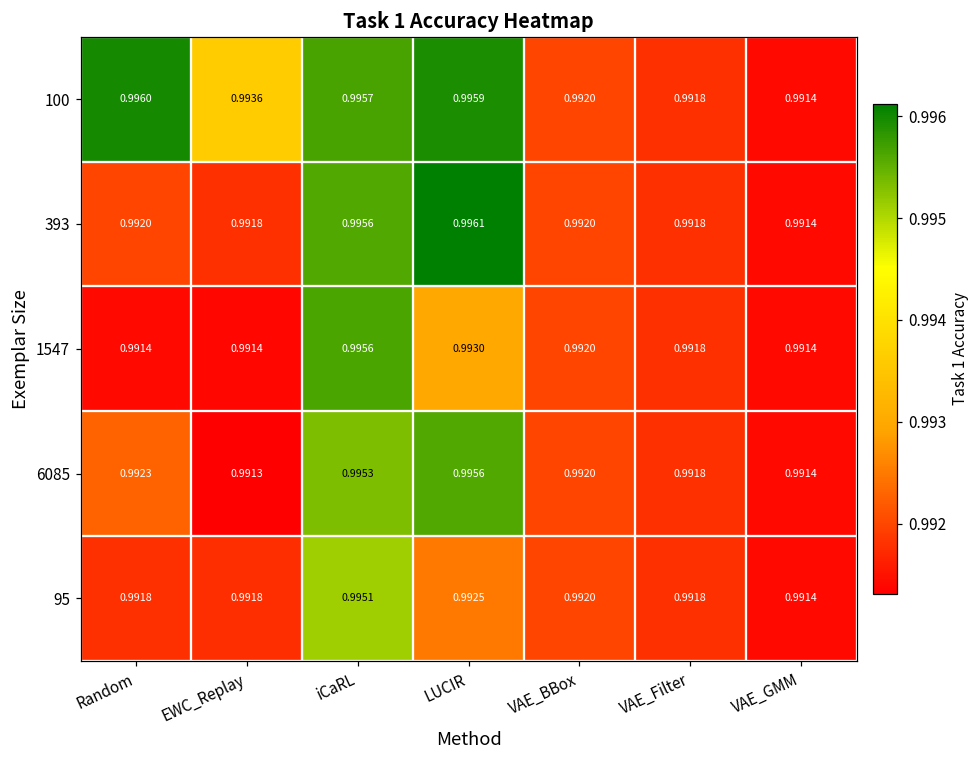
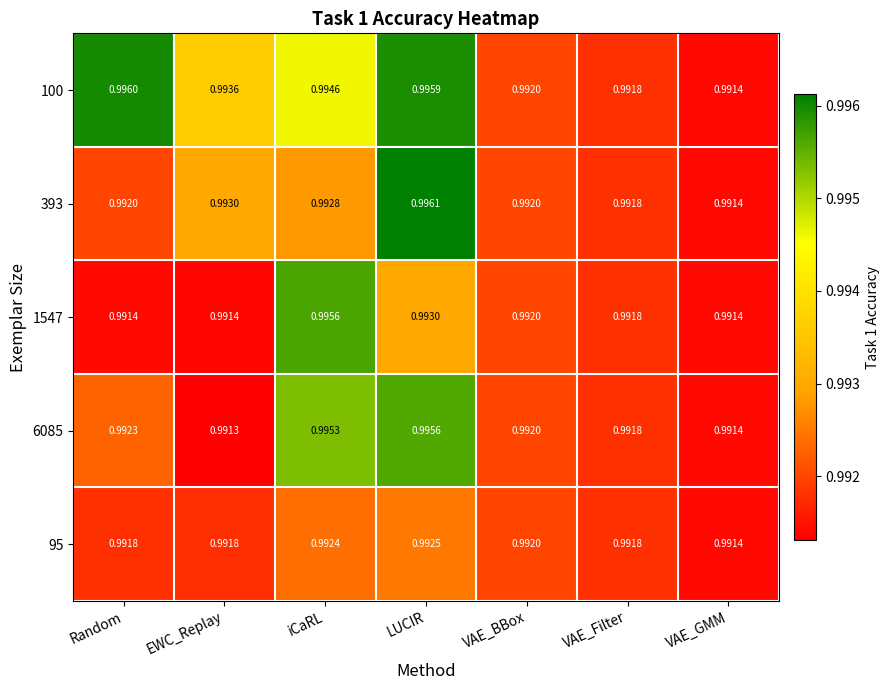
  {
    "100": {
      "Random": 0.9960,
      "EWC_Replay": 0.9936,
-     "iCaRL": 0.9957,
+     "iCaRL": 0.9946,
      "LUCIR": 0.9959,
      "VAE_BBox": 0.9920,
      "VAE_Filter": 0.9918,
      "VAE_GMM": 0.9914
    },
    "393": {
      "Random": 0.9920,
-     "EWC_Replay": 0.9918,
-     "iCaRL": 0.9956,
+     "EWC_Replay": 0.9930,
+     "iCaRL": 0.9928,
      "LUCIR": 0.9961,
      "VAE_BBox": 0.9920,
      "VAE_Filter": 0.9918,
      "VAE_GMM": 0.9914
    },
    "1547": {
      "Random": 0.9914,
      "EWC_Replay": 0.9914,
      "iCaRL": 0.9956,
      "LUCIR": 0.9930,
      "VAE_BBox": 0.9920,
      "VAE_Filter": 0.9918,
      "VAE_GMM": 0.9914
    },
    "6085": {
      "Random": 0.9923,
      "EWC_Replay": 0.9913,
      "iCaRL": 0.9953,
      "LUCIR": 0.9956,
      "VAE_BBox": 0.9920,
      "VAE_Filter": 0.9918,
      "VAE_GMM": 0.9914
    },
    "95": {
      "Random": 0.9918,
      "EWC_Replay": 0.9918,
-     "iCaRL": 0.9951,
+     "iCaRL": 0.9924,
      "LUCIR": 0.9925,
      "VAE_BBox": 0.9920,
      "VAE_Filter": 0.9918,
      "VAE_GMM": 0.9914
    }
  }
